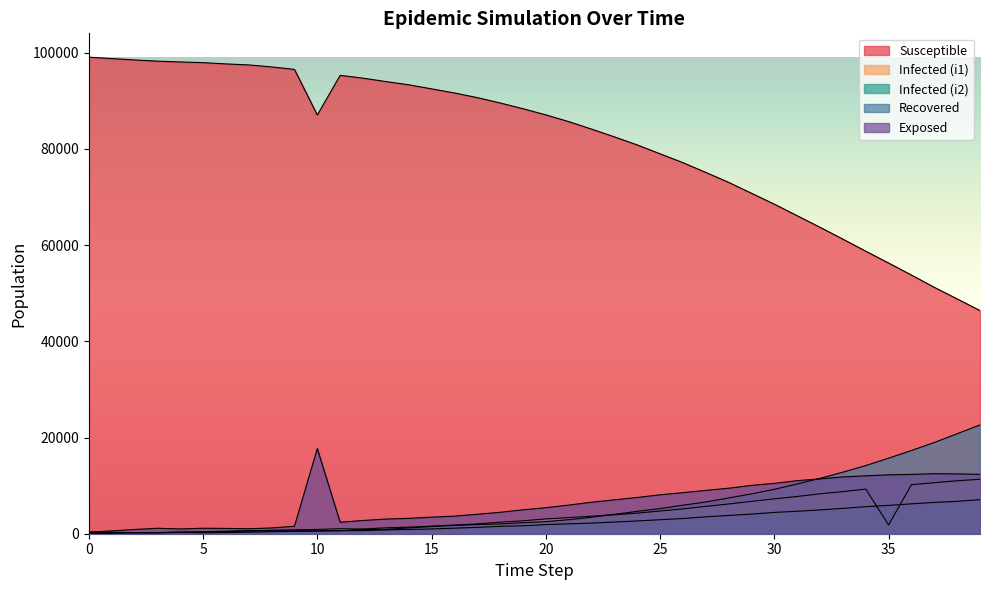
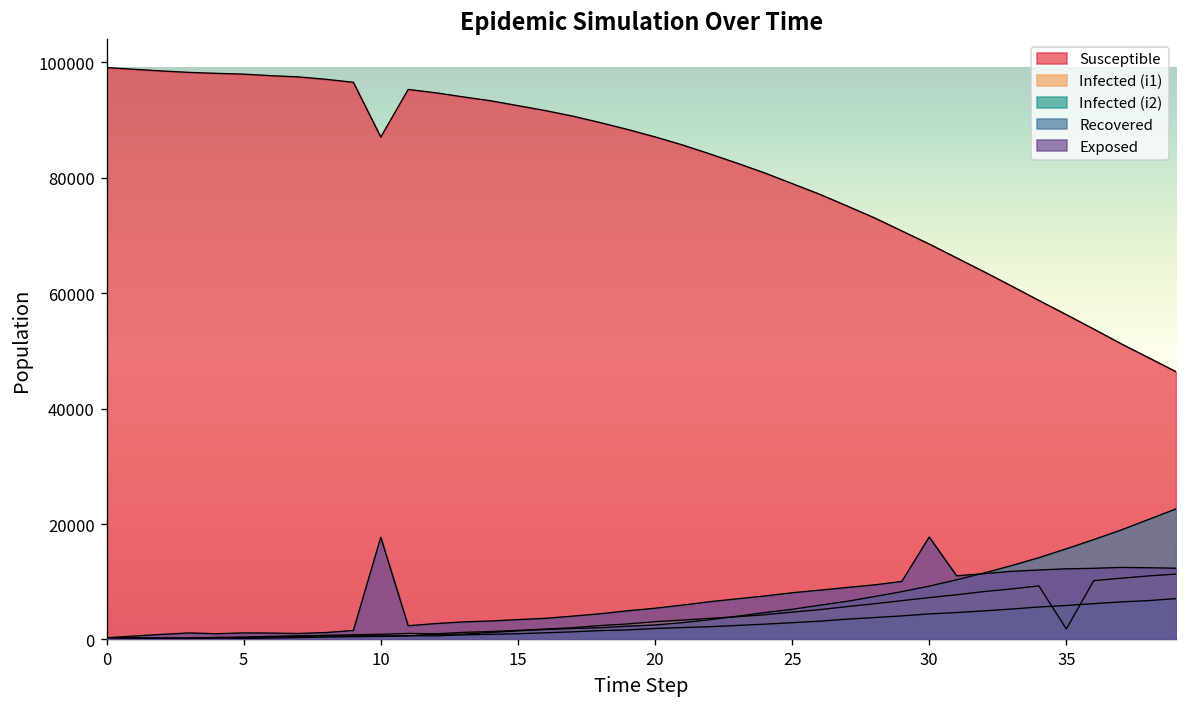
  {
    "Susceptible": {
      "0": 99000,
      "5": 98000,
      "10": 87000,
      "15": 92000,
      "20": 87000,
      "25": 79000,
      "30": 69000,
      "35": 56000
    },
    "Infected (i1)": {
      "20": 3000,
      "30": 7000,
      "35": 2000
    },
    "Exposed": {
      "5": 1000,
      "10": 18000,
      "15": 3000,
      "20": 5000,
      "25": 8000,
-     "30": 10000,
+     "30": 18000,
      "35": 12000
    }
  }
